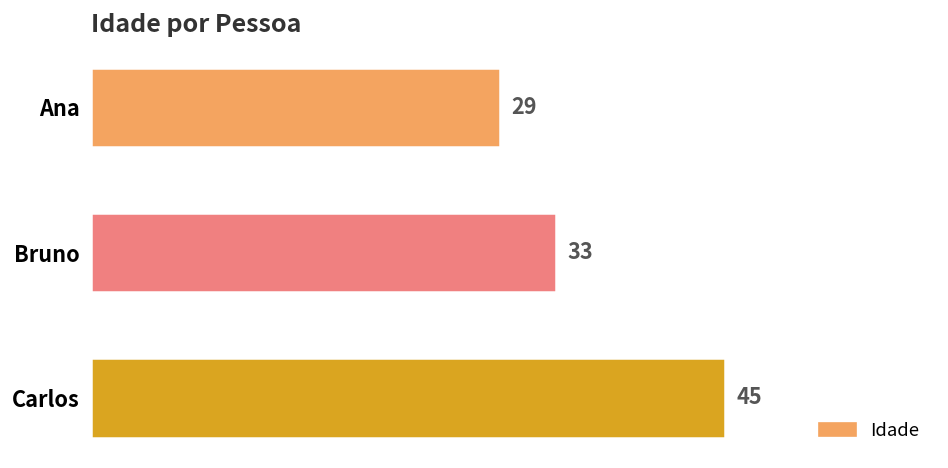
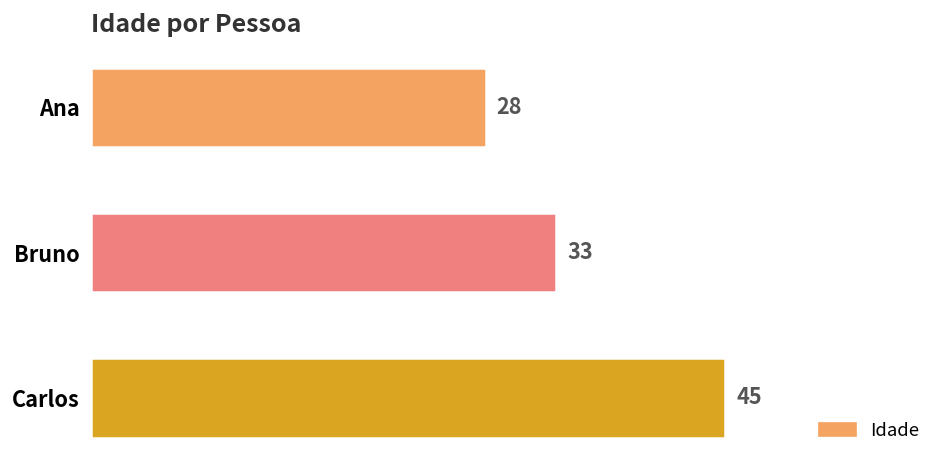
  {
-   "Ana": 29,
+   "Ana": 28,
    "Bruno": 33,
    "Carlos": 45
  }
